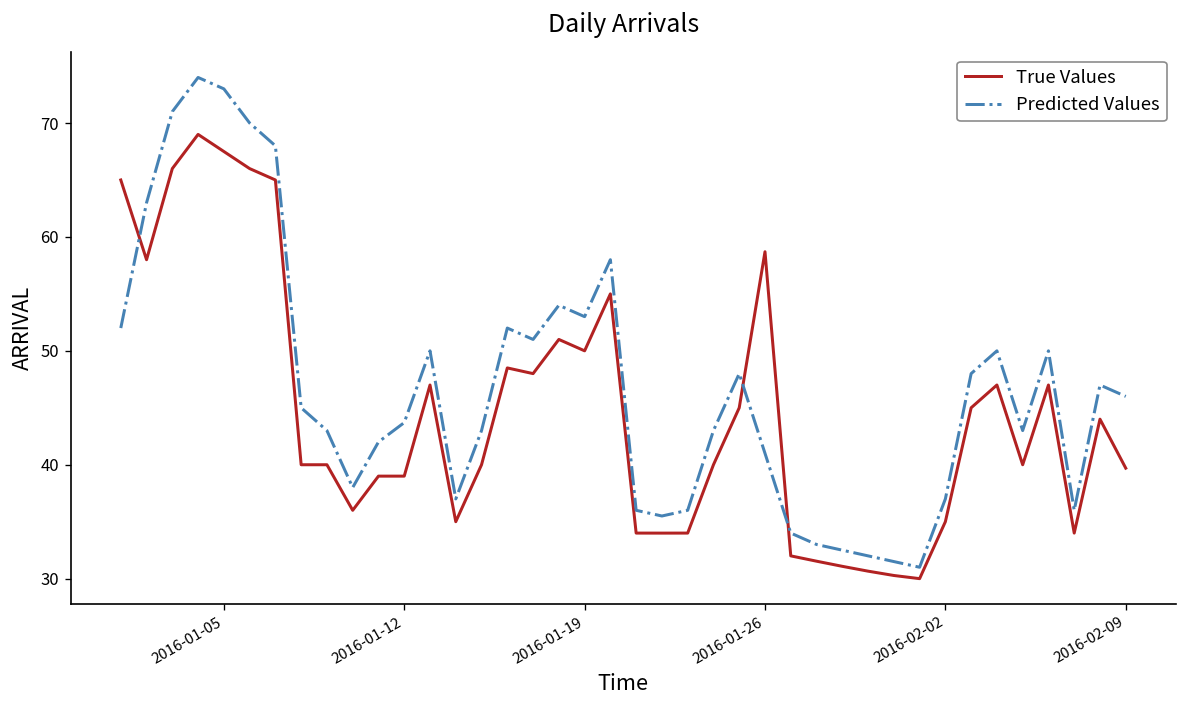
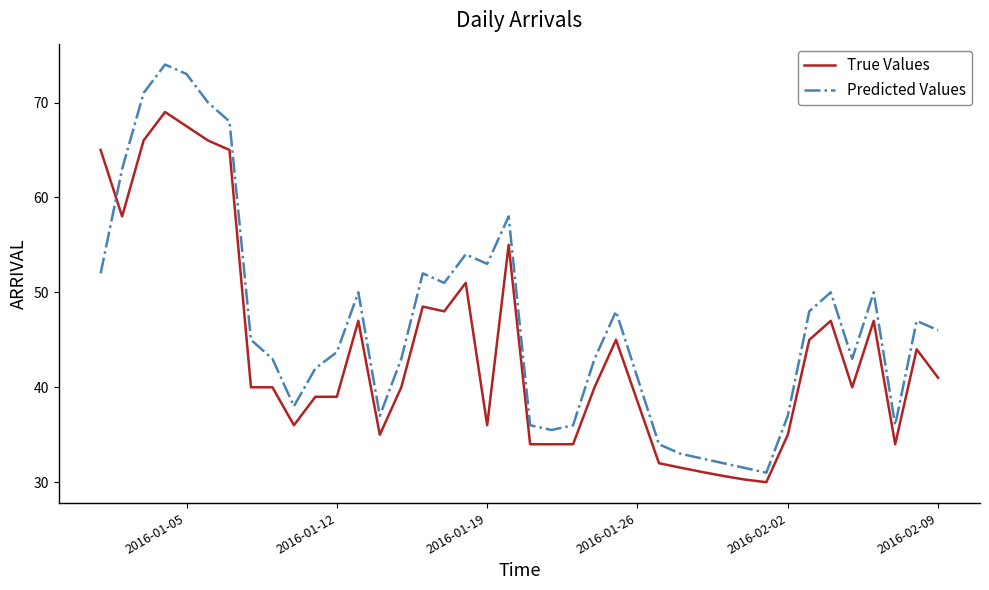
  {
    "True Values": {
      "2016-01-05": 68,
      "2016-01-12": 39,
-     "2016-01-19": 50,
-     "2016-01-26": 59,
+     "2016-01-19": 36,
+     "2016-01-26": 39,
      "2016-02-02": 35,
-     "2016-02-09": 40
+     "2016-02-09": 41
    },
    "Predicted Values": {
      "2016-01-05": 73,
      "2016-01-12": 44,
      "2016-01-19": 53,
      "2016-01-26": 41,
      "2016-02-02": 37,
      "2016-02-09": 46
    }
  }
